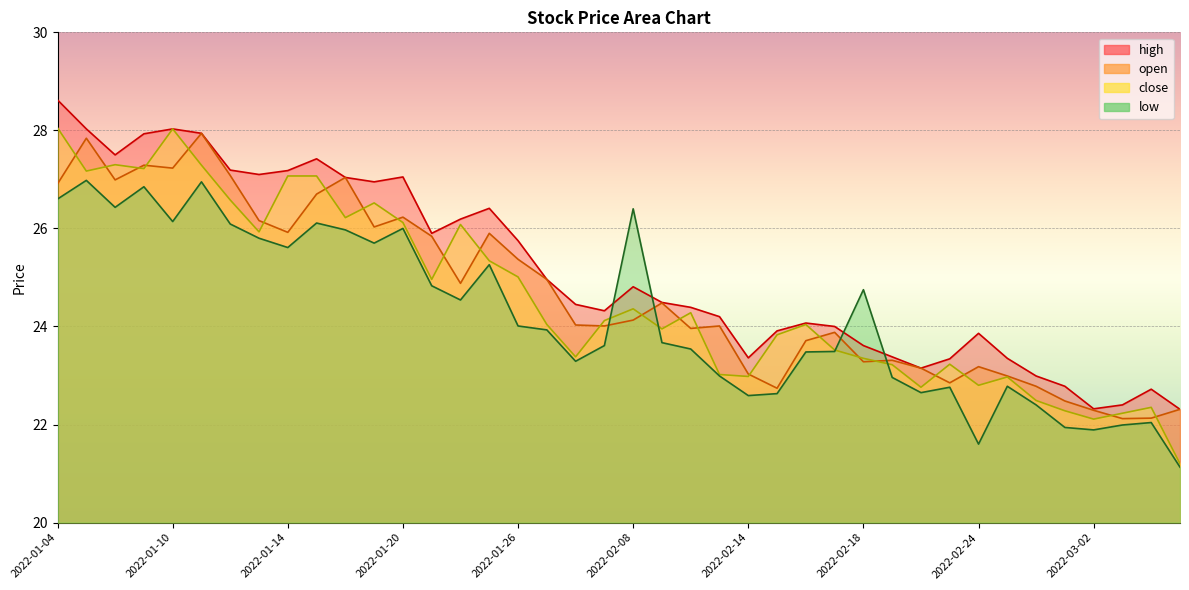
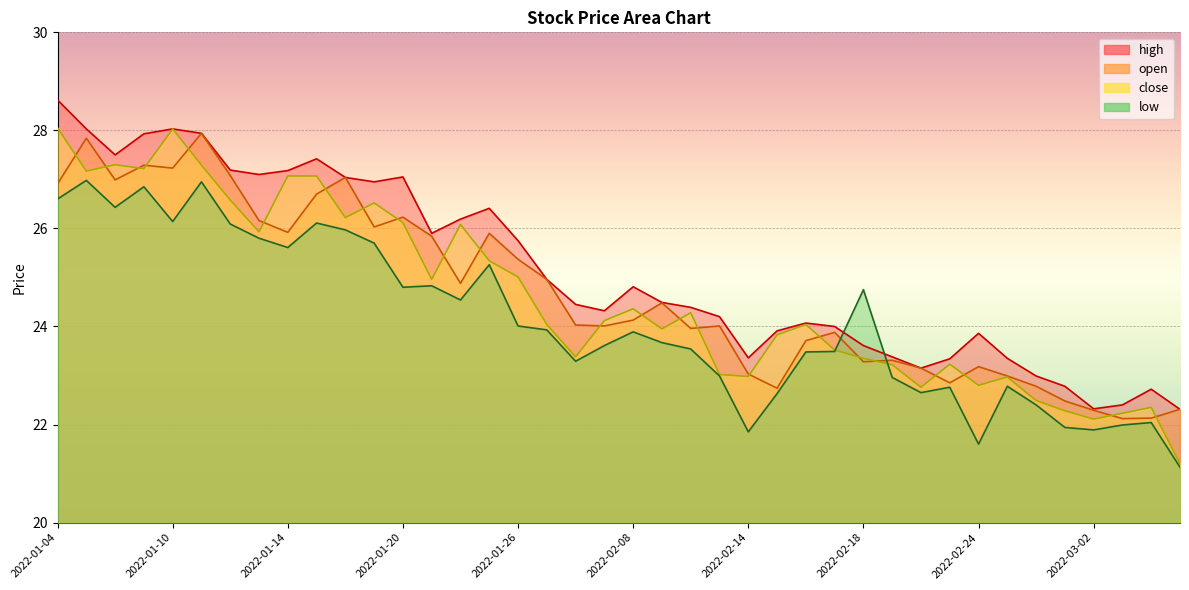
  {
    "low": {
      "2022-01-04": 26.6,
      "2022-01-10": 26.1,
      "2022-01-14": 25.6,
-     "2022-01-20": 26.0,
+     "2022-01-20": 24.8,
      "2022-01-26": 24.0,
-     "2022-02-08": 26.4,
-     "2022-02-14": 22.6,
+     "2022-02-08": 23.9,
+     "2022-02-14": 21.9,
      "2022-02-18": 24.8,
      "2022-02-24": 21.6,
      "2022-03-02": 21.9
    }
  }
